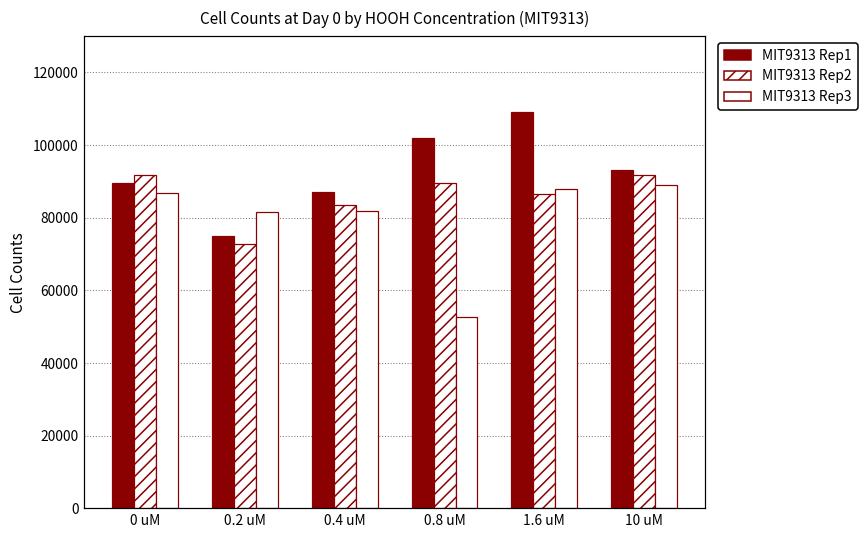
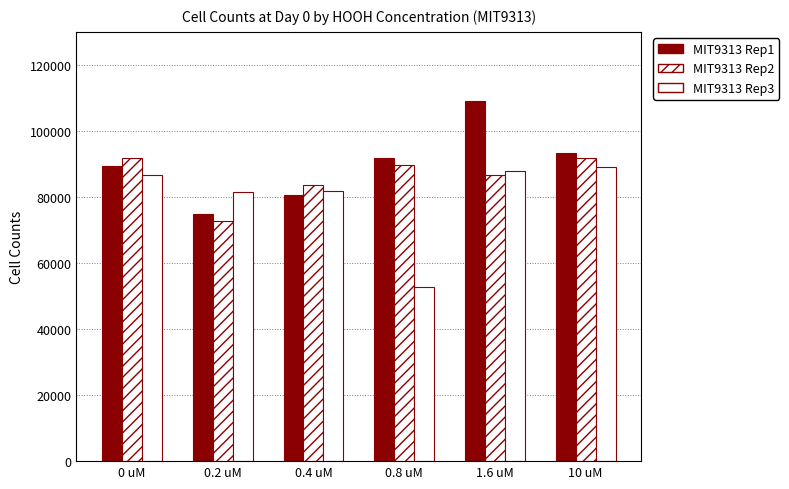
  {
    "MIT9313 Rep1": {
      "0 uM": 90000,
      "0.2 uM": 75000,
-     "0.4 uM": 87000,
-     "0.8 uM": 102000,
+     "0.4 uM": 80000,
+     "0.8 uM": 92000,
      "1.6 uM": 109000,
      "10 uM": 93000
    }
  }
